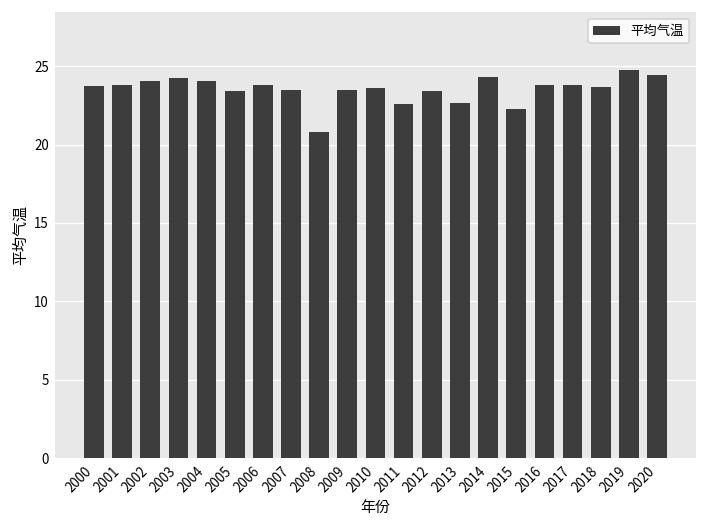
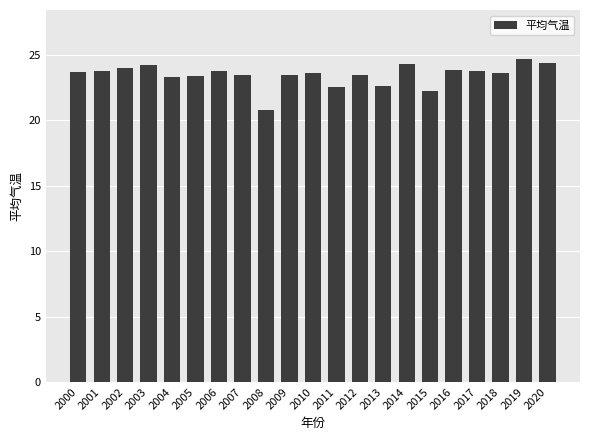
  {
    "2000": 23.7,
    "2001": 23.8,
    "2002": 24.0,
    "2003": 24.2,
-   "2004": 24.0,
+   "2004": 23.4,
    "2005": 23.4,
    "2006": 23.8,
    "2007": 23.5,
    "2008": 20.8,
    "2009": 23.5,
    "2010": 23.6,
    "2011": 22.6,
    "2012": 23.4,
    "2013": 22.6,
    "2014": 24.3,
    "2015": 22.2,
    "2016": 23.8,
    "2017": 23.8,
    "2018": 23.7,
    "2019": 24.7,
    "2020": 24.4
  }
